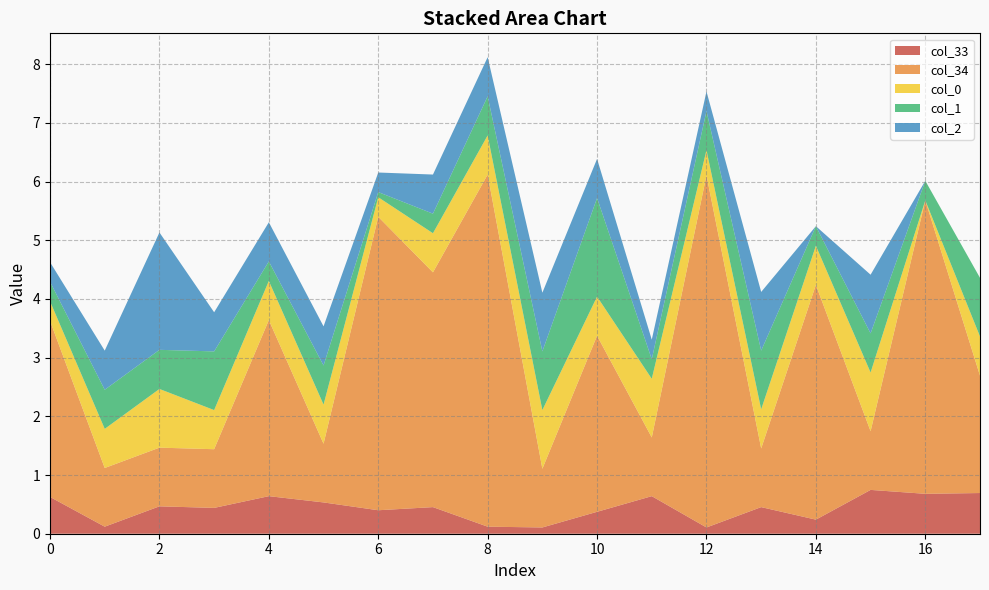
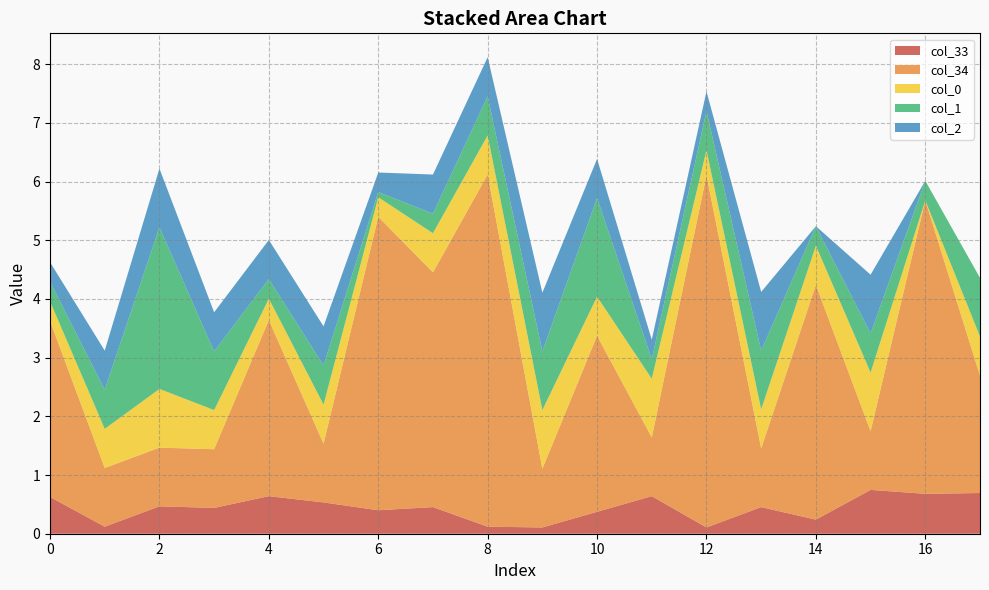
  {
    "col_33": {
      "0": 0.6,
      "2": 0.5,
      "4": 0.6,
      "6": 0.4,
      "8": 0.1,
      "10": 0.4,
      "12": 0.1,
      "14": 0.2,
      "16": 0.7
    },
    "col_34": {
      "0": 3.0,
      "2": 1.0,
      "4": 3.0,
      "6": 5.0,
      "8": 6.0,
      "10": 3.0,
      "12": 6.0,
      "14": 4.0
    },
    "col_0": {
      "0": 0.3,
      "2": 1.0,
-     "4": 0.7,
+     "4": 0.4,
      "6": 0.3,
      "8": 0.7,
      "10": 0.7,
      "12": 0.4,
      "14": 0.7
    },
    "col_1": {
      "0": 0.3,
-     "2": 0.7,
+     "2": 2.8,
      "4": 0.3,
      "6": 0.1,
      "8": 0.7,
      "10": 1.7,
      "12": 0.7
    },
    "col_2": {
      "0": 0.3,
-     "2": 2,
+     "2": 1,
      "4": 0.7,
      "6": 0.3,
      "8": 0.7,
      "10": 0.7,
      "12": 0.3
    }
  }
